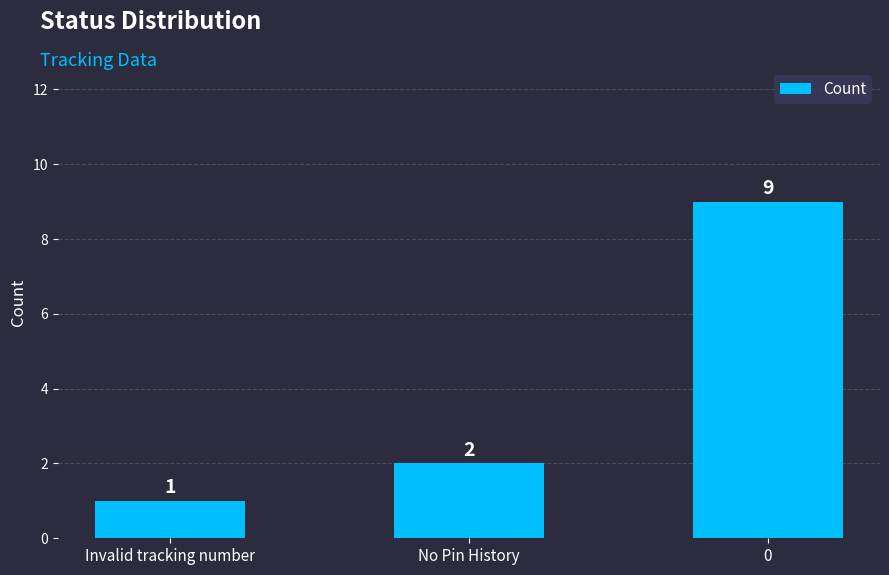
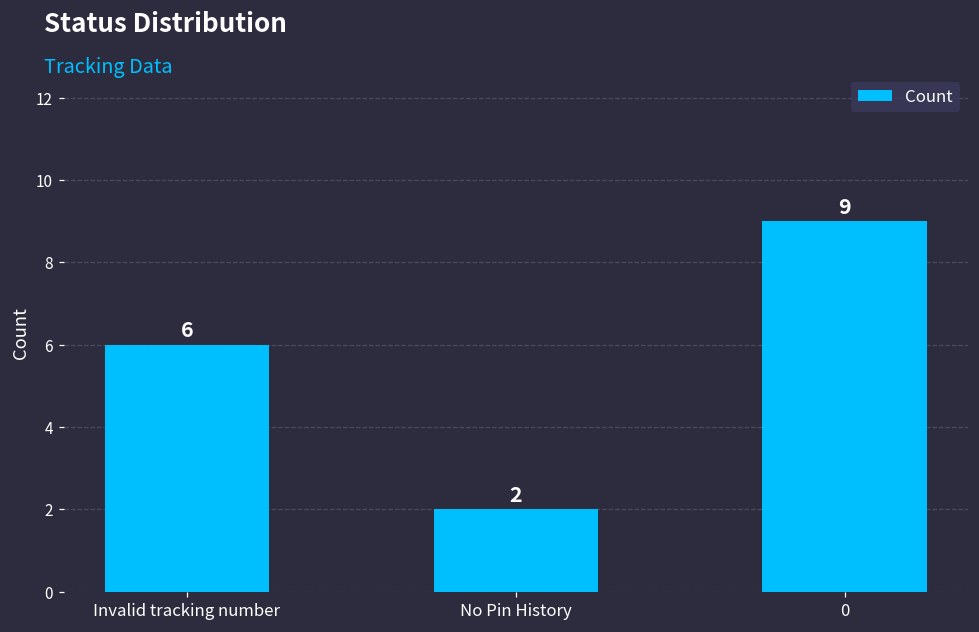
  {
-   "Invalid tracking number": 1,
+   "Invalid tracking number": 6,
    "No Pin History": 2,
    "0": 9
  }
